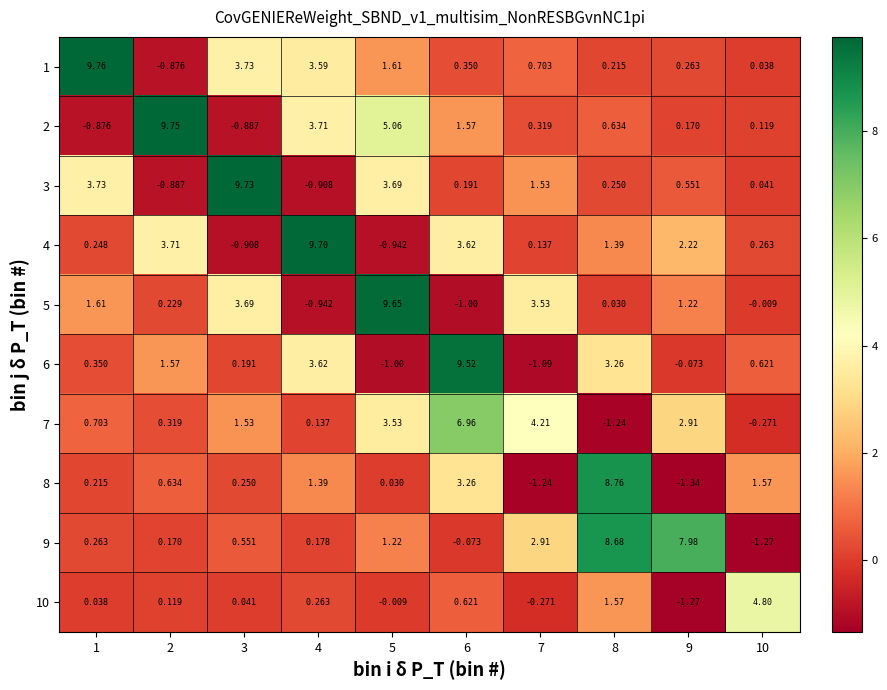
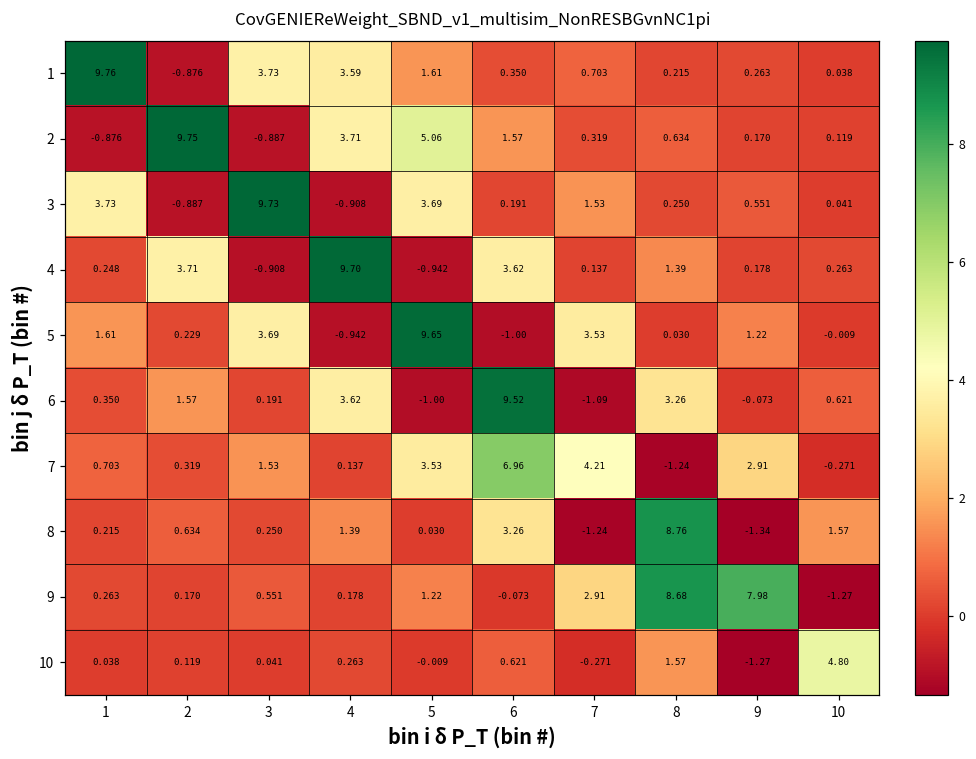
  {
    "1": {
      "1": 9.76,
      "2": -0.876,
      "3": 3.73,
      "4": 3.59,
      "5": 1.61,
      "6": 0.350,
      "7": 0.703,
      "8": 0.215,
      "9": 0.263,
      "10": 0.038
    },
    "2": {
      "1": -0.876,
      "2": 9.75,
      "3": -0.887,
      "4": 3.71,
      "5": 5.06,
      "6": 1.57,
      "7": 0.319,
      "8": 0.634,
      "9": 0.170,
      "10": 0.119
    },
    "3": {
      "1": 3.73,
      "2": -0.887,
      "3": 9.73,
      "4": -0.908,
      "5": 3.69,
      "6": 0.191,
      "7": 1.53,
      "8": 0.250,
      "9": 0.551,
      "10": 0.041
    },
    "4": {
      "1": 0.248,
      "2": 3.71,
      "3": -0.908,
      "4": 9.70,
      "5": -0.942,
      "6": 3.62,
      "7": 0.137,
      "8": 1.39,
-     "9": 2.22,
+     "9": 0.178,
      "10": 0.263
    },
    "5": {
      "1": 1.61,
      "2": 0.229,
      "3": 3.69,
      "4": -0.942,
      "5": 9.65,
      "6": -1.00,
      "7": 3.53,
      "8": 0.030,
      "9": 1.22,
      "10": -0.009
    },
    "6": {
      "1": 0.350,
      "2": 1.57,
      "3": 0.191,
      "4": 3.62,
      "5": -1.00,
      "6": 9.52,
      "7": -1.09,
      "8": 3.26,
      "9": -0.073,
      "10": 0.621
    },
    "7": {
      "1": 0.703,
      "2": 0.319,
      "3": 1.53,
      "4": 0.137,
      "5": 3.53,
      "6": 6.96,
      "7": 4.21,
      "8": -1.24,
      "9": 2.91,
      "10": -0.271
    },
    "8": {
      "1": 0.215,
      "2": 0.634,
      "3": 0.250,
      "4": 1.39,
      "5": 0.030,
      "6": 3.26,
      "7": -1.24,
      "8": 8.76,
      "9": -1.34,
      "10": 1.57
    },
    "9": {
      "1": 0.263,
      "2": 0.170,
      "3": 0.551,
      "4": 0.178,
      "5": 1.22,
      "6": -0.073,
      "7": 2.91,
      "8": 8.68,
      "9": 7.98,
      "10": -1.27
    },
    "10": {
      "1": 0.038,
      "2": 0.119,
      "3": 0.041,
      "4": 0.263,
      "5": -0.009,
      "6": 0.621,
      "7": -0.271,
      "8": 1.57,
      "9": -1.27,
      "10": 4.80
    }
  }
